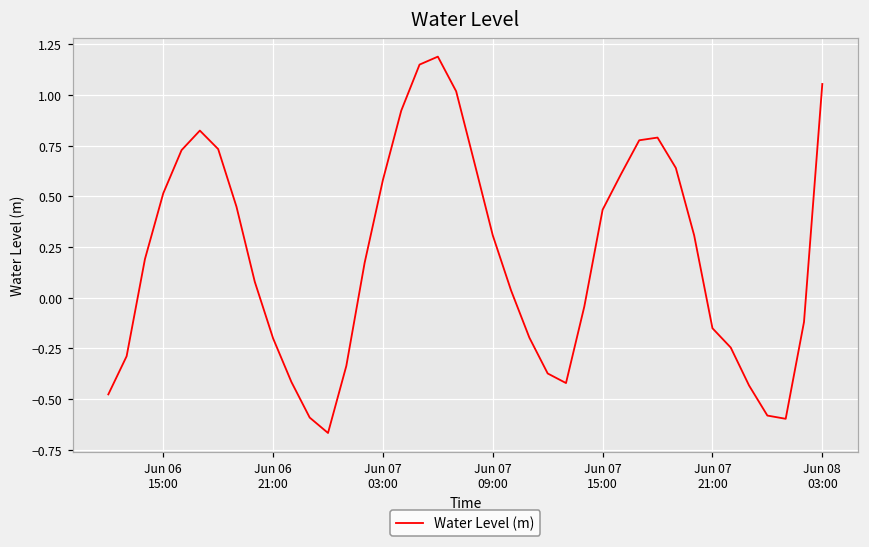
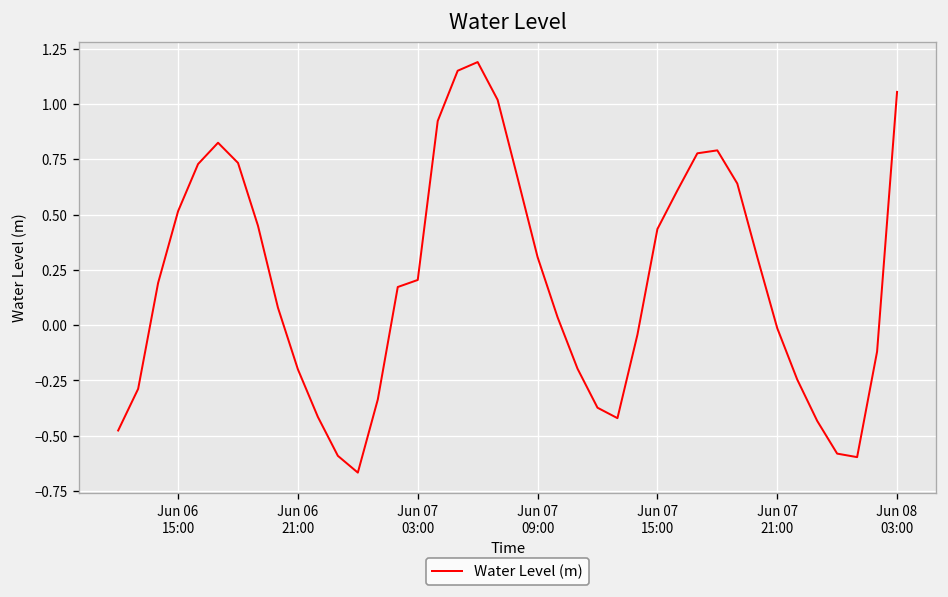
  {
    "Jun 06 15:00": 0.52,
    "Jun 06 21:00": -0.20,
-   "Jun 07 03:00": 0.58,
+   "Jun 07 03:00": 0.20,
    "Jun 07 09:00": 0.31,
    "Jun 07 15:00": 0.43,
-   "Jun 07 21:00": -0.15,
+   "Jun 07 21:00": -0.01,
    "Jun 08 03:00": 1.05
  }
